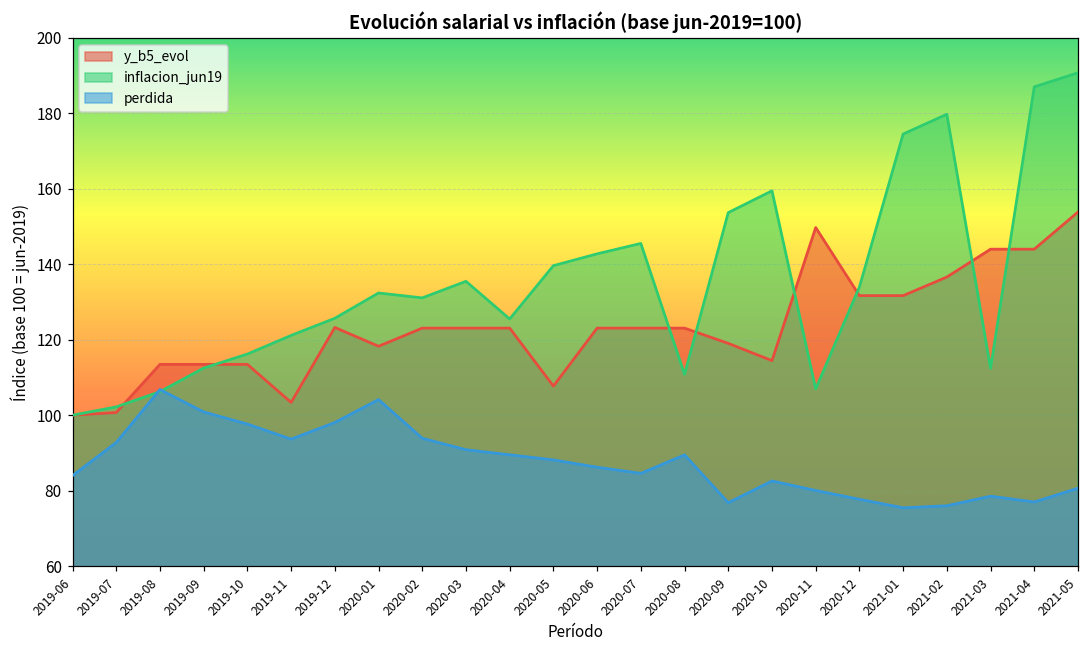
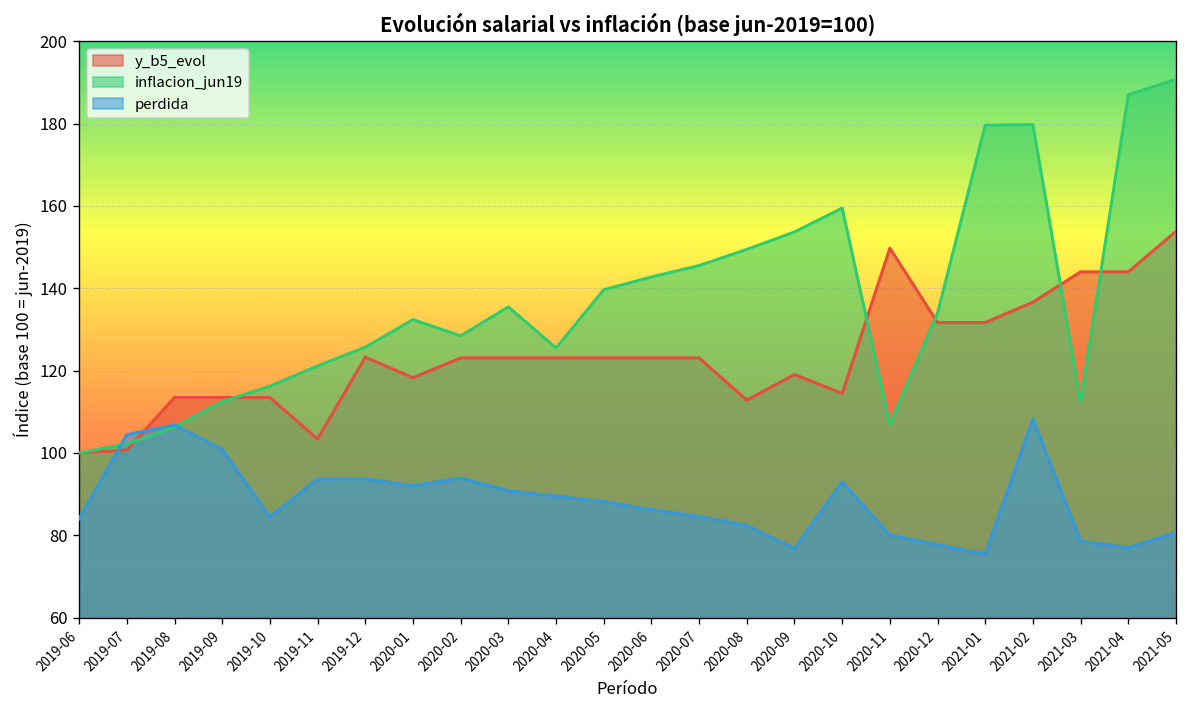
  {
    "y_b5_evol": {
      "2019-07": 101,
      "2019-08": 113,
      "2019-09": 113,
      "2019-10": 113,
      "2019-11": 103,
      "2019-12": 123,
      "2020-01": 118,
      "2020-02": 123,
      "2020-03": 123,
      "2020-04": 123,
-     "2020-05": 108,
+     "2020-05": 123,
      "2020-06": 123,
      "2020-07": 123,
-     "2020-08": 123,
+     "2020-08": 113,
      "2020-09": 119,
      "2020-10": 114,
      "2020-11": 150,
      "2020-12": 132,
      "2021-01": 132,
      "2021-02": 137,
      "2021-03": 144,
      "2021-04": 144,
      "2021-05": 154
    },
    "inflacion_jun19": {
      "2019-07": 102,
      "2019-09": 112,
      "2019-10": 116,
      "2019-11": 121,
      "2019-12": 126,
      "2020-01": 132,
-     "2020-02": 131,
+     "2020-02": 128,
      "2020-03": 135,
      "2020-04": 126,
      "2020-05": 140,
      "2020-06": 143,
      "2020-07": 146,
-     "2020-08": 111,
+     "2020-08": 149,
      "2020-09": 154,
      "2020-10": 159,
      "2020-11": 107,
      "2020-12": 134,
-     "2021-01": 175,
+     "2021-01": 180,
      "2021-02": 180,
      "2021-03": 112,
      "2021-04": 187,
      "2021-05": 191
    },
    "perdida": {
      "2019-06": 84,
-     "2019-07": 93,
+     "2019-07": 104,
      "2019-09": 101,
-     "2019-10": 98,
+     "2019-10": 84,
      "2019-11": 94,
-     "2019-12": 98,
-     "2020-01": 104,
+     "2019-12": 94,
+     "2020-01": 92,
      "2020-02": 94,
      "2020-03": 91,
      "2020-04": 90,
      "2020-05": 88,
      "2020-06": 86,
      "2020-07": 85,
-     "2020-08": 89,
+     "2020-08": 82,
      "2020-09": 77,
-     "2020-10": 83,
+     "2020-10": 93,
      "2020-11": 80,
      "2020-12": 78,
      "2021-01": 75,
-     "2021-02": 76,
+     "2021-02": 108,
      "2021-03": 79,
      "2021-04": 77,
      "2021-05": 81
    }
  }
